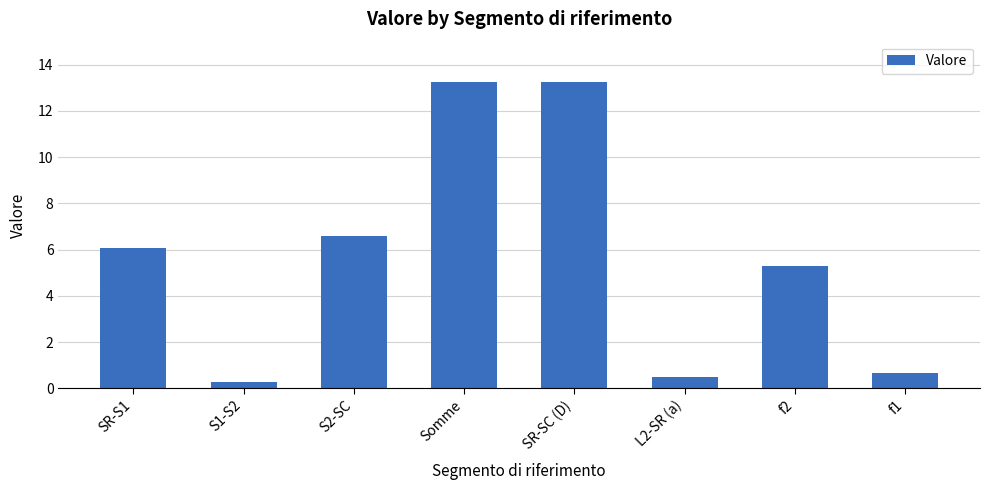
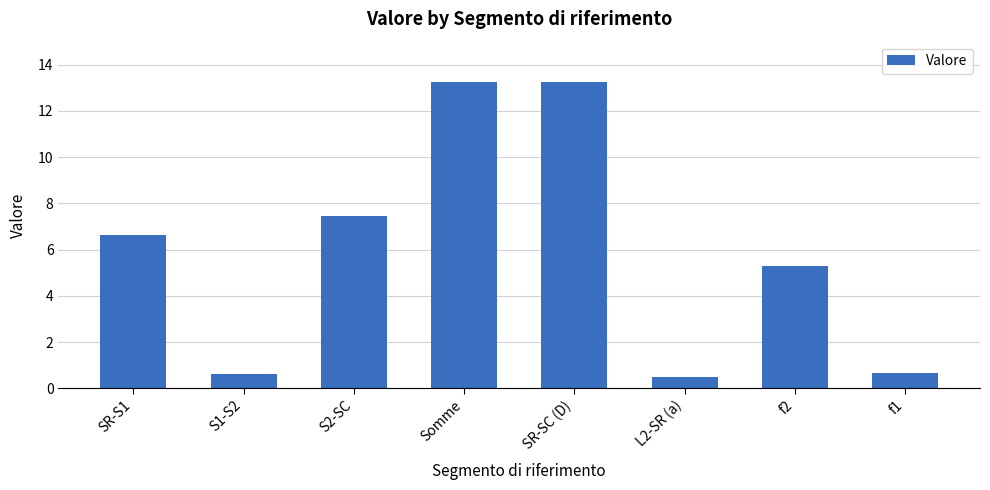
  {
-   "SR-S1": 6.1,
-   "S1-S2": 0.3,
-   "S2-SC": 6.6,
+   "SR-S1": 6.6,
+   "S1-S2": 0.6,
+   "S2-SC": 7.5,
    "Somme": 13.3,
    "SR-SC (D)": 13.3,
    "L2-SR (a)": 0.5,
    "f2": 5.3,
    "f1": 0.7
  }
